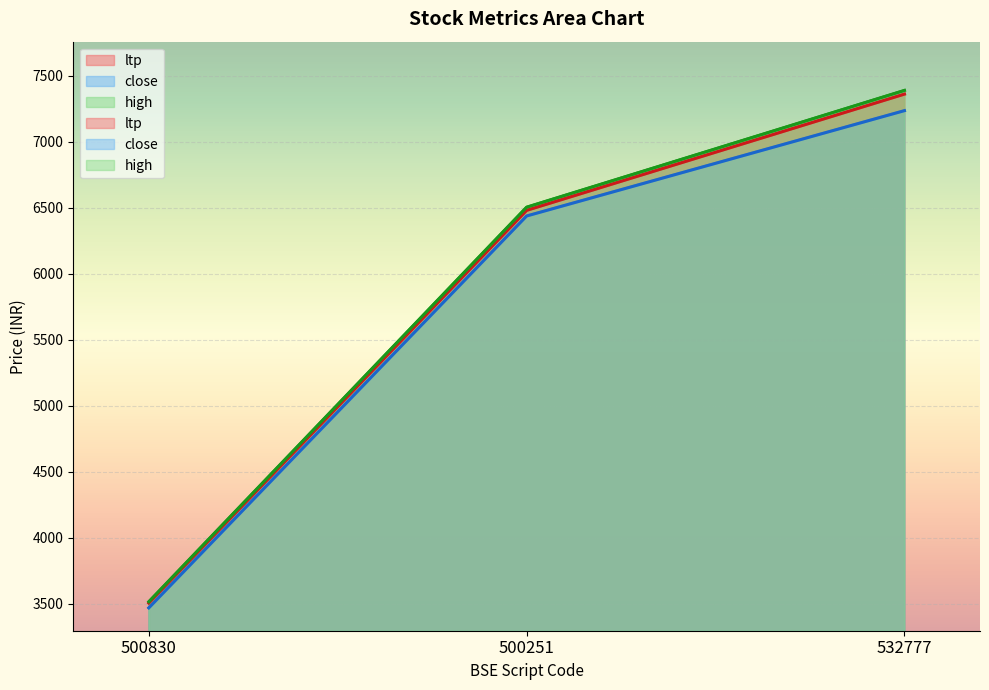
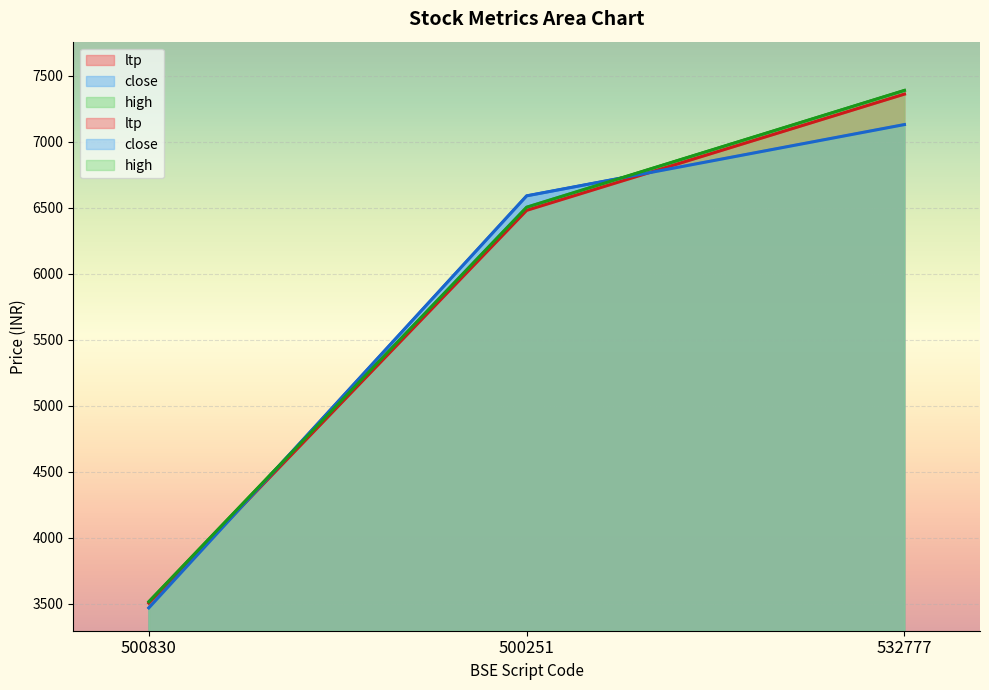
  {
    "ltp": {
      "500251": 6480,
      "532777": 7360
    },
    "close": {
      "500830": 3470,
-     "500251": 6440,
-     "532777": 7240
+     "500251": 6590,
+     "532777": 7130
    },
    "high": {
      "500251": 6510,
      "532777": 7390
    }
  }
